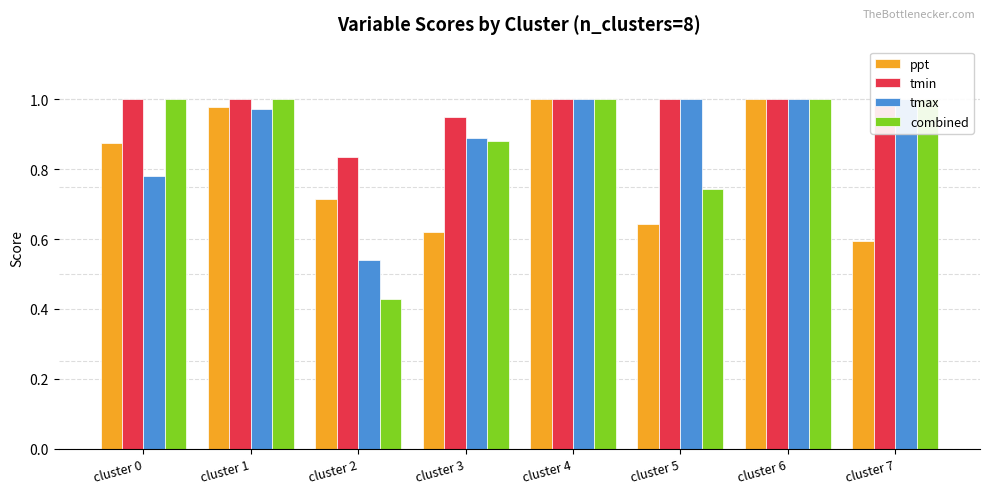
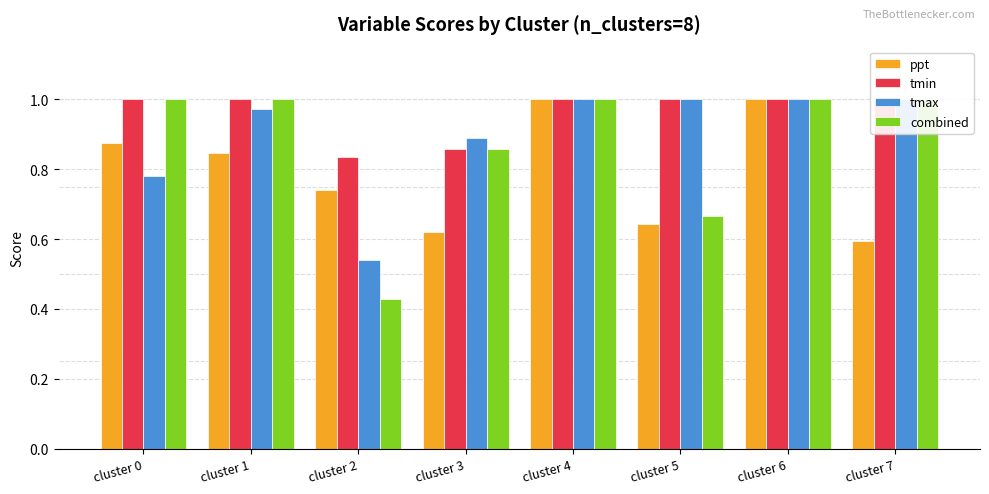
  {
    "ppt": {
      "cluster 0": 0.88,
-     "cluster 1": 0.98,
-     "cluster 2": 0.71,
+     "cluster 1": 0.85,
+     "cluster 2": 0.74,
      "cluster 3": 0.62,
      "cluster 4": 1.00,
      "cluster 5": 0.64,
      "cluster 6": 1.00,
      "cluster 7": 0.59
    },
    "tmin": {
      "cluster 0": 1.00,
      "cluster 1": 1.00,
      "cluster 2": 0.83,
-     "cluster 3": 0.95,
+     "cluster 3": 0.86,
      "cluster 4": 1.00,
      "cluster 5": 1.00,
      "cluster 6": 1.00
    },
    "tmax": {
      "cluster 0": 0.78,
      "cluster 1": 0.97,
      "cluster 2": 0.54,
      "cluster 3": 0.89,
      "cluster 4": 1.00,
      "cluster 5": 1.00,
      "cluster 6": 1.00
    },
    "combined": {
      "cluster 0": 1.00,
      "cluster 1": 1.00,
      "cluster 2": 0.43,
-     "cluster 3": 0.88,
+     "cluster 3": 0.86,
      "cluster 4": 1.00,
-     "cluster 5": 0.74,
+     "cluster 5": 0.67,
      "cluster 6": 1.00
    }
  }
